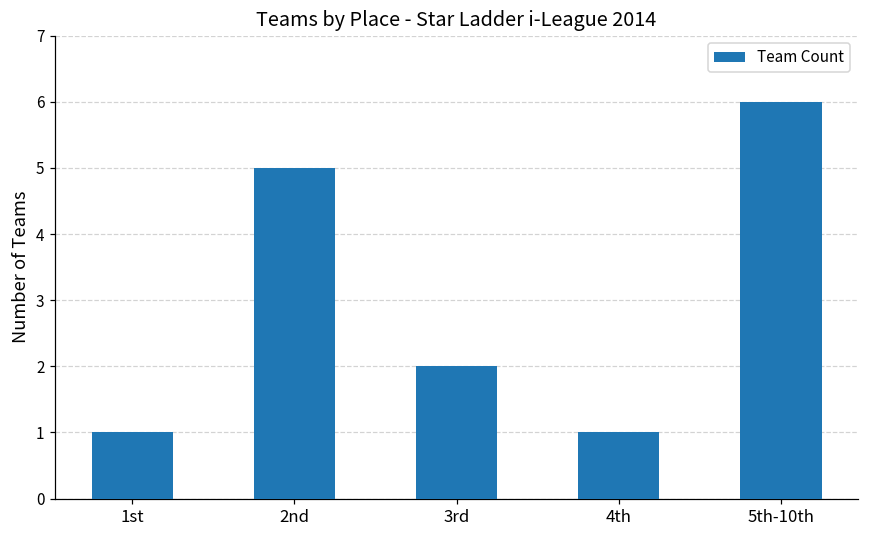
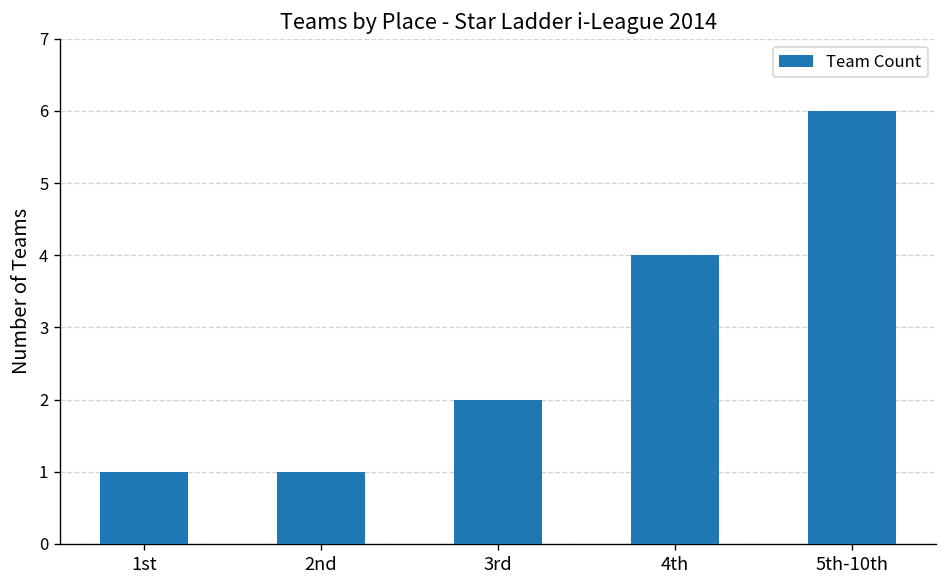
  {
    "1st": 1,
-   "2nd": 5,
+   "2nd": 1,
    "3rd": 2,
-   "4th": 1,
+   "4th": 4,
    "5th-10th": 6
  }
